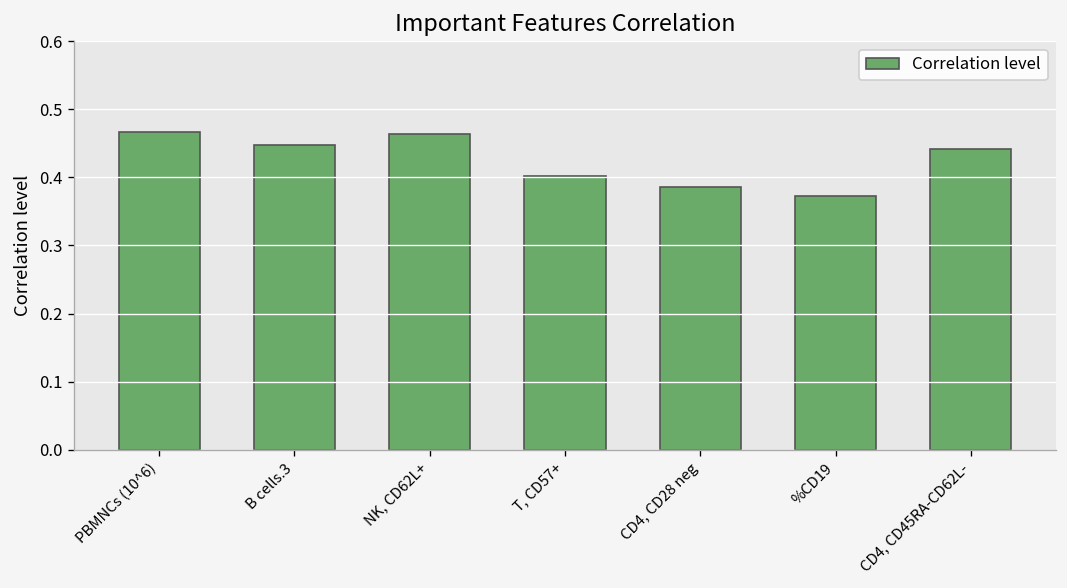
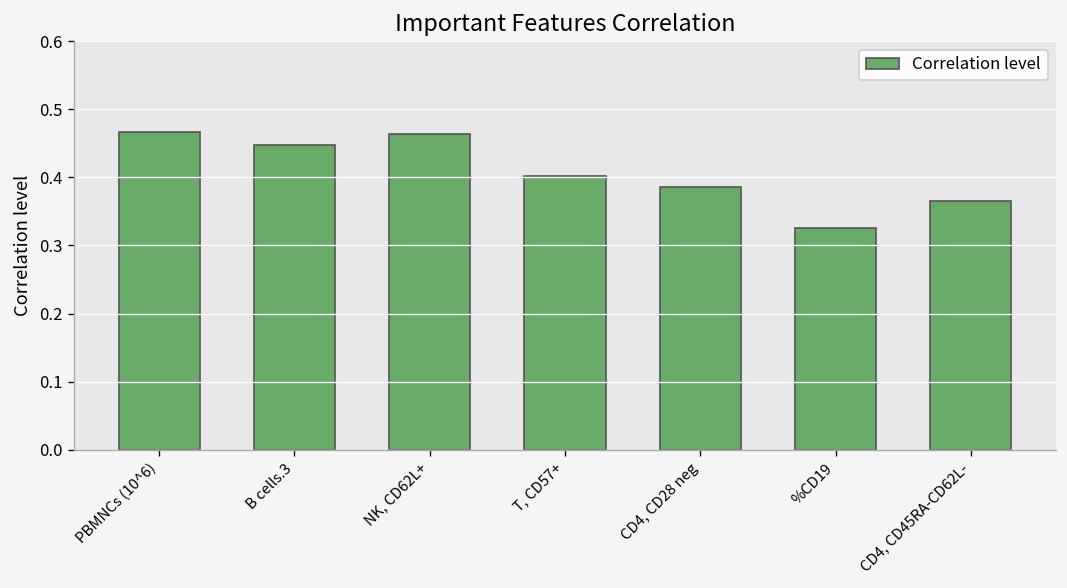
  {
    "PBMNCs (10^6)": 0.47,
    "B cells.3": 0.45,
    "NK, CD62L+": 0.46,
    "T, CD57+": 0.40,
    "CD4, CD28 neg": 0.39,
-   "%CD19": 0.37,
-   "CD4, CD45RA-CD62L-": 0.44
+   "%CD19": 0.33,
+   "CD4, CD45RA-CD62L-": 0.36
  }
